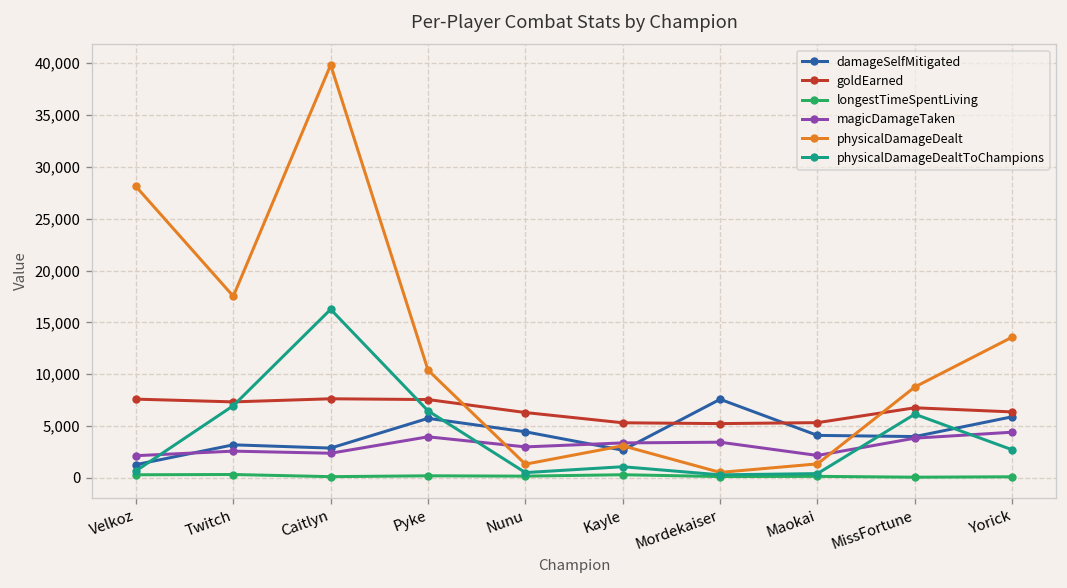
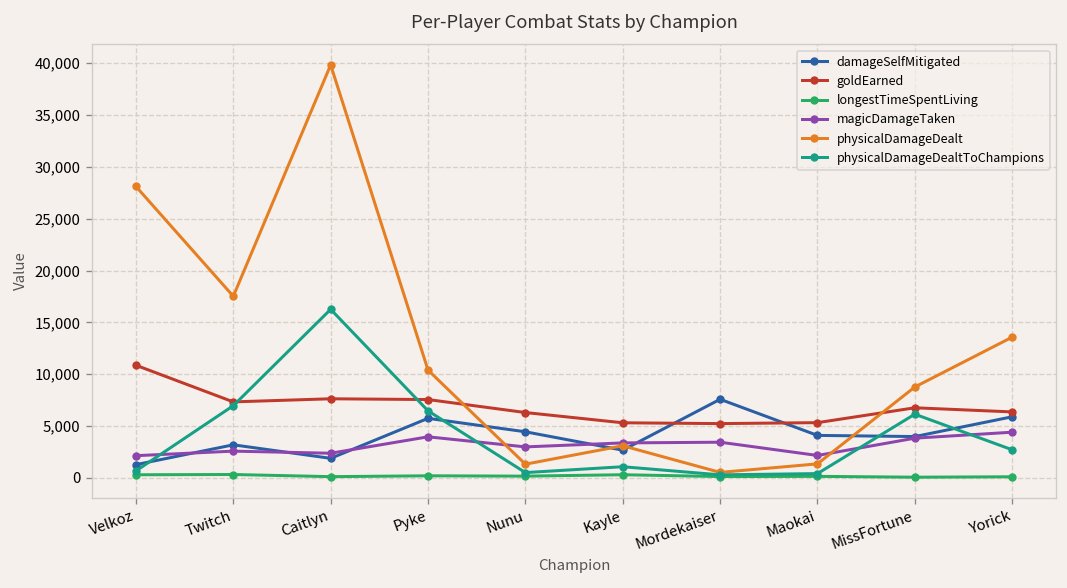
  {
    "damageSelfMitigated": {
      "Velkoz": "1,000",
      "Twitch": "3,000",
-     "Caitlyn": "3,000",
+     "Caitlyn": "2,000",
      "Pyke": "6,000",
      "Nunu": "4,000",
      "Kayle": "3,000",
      "Mordekaiser": "8,000",
      "Maokai": "4,000",
      "Yorick": "6,000"
    },
    "goldEarned": {
-     "Velkoz": "8,000",
+     "Velkoz": "11,000",
      "Twitch": "7,000",
      "Caitlyn": "8,000",
      "Pyke": "8,000",
      "Nunu": "6,000",
      "Kayle": "5,000",
      "Mordekaiser": "5,000",
      "Maokai": "5,000",
      "MissFortune": "7,000",
      "Yorick": "6,000"
    },
    "magicDamageTaken": {
      "Velkoz": "2,000",
      "Twitch": "3,000",
      "Caitlyn": "2,000",
      "Pyke": "4,000",
      "Nunu": "3,000",
      "Mordekaiser": "3,000",
      "Maokai": "2,000",
      "Yorick": "4,000"
    },
    "physicalDamageDealt": {
      "Velkoz": "28,000",
      "Twitch": "18,000",
      "Caitlyn": "40,000",
      "Pyke": "10,000",
      "Nunu": "1,000",
      "Maokai": "1,000",
      "MissFortune": "9,000",
      "Yorick": "14,000"
    }
  }
